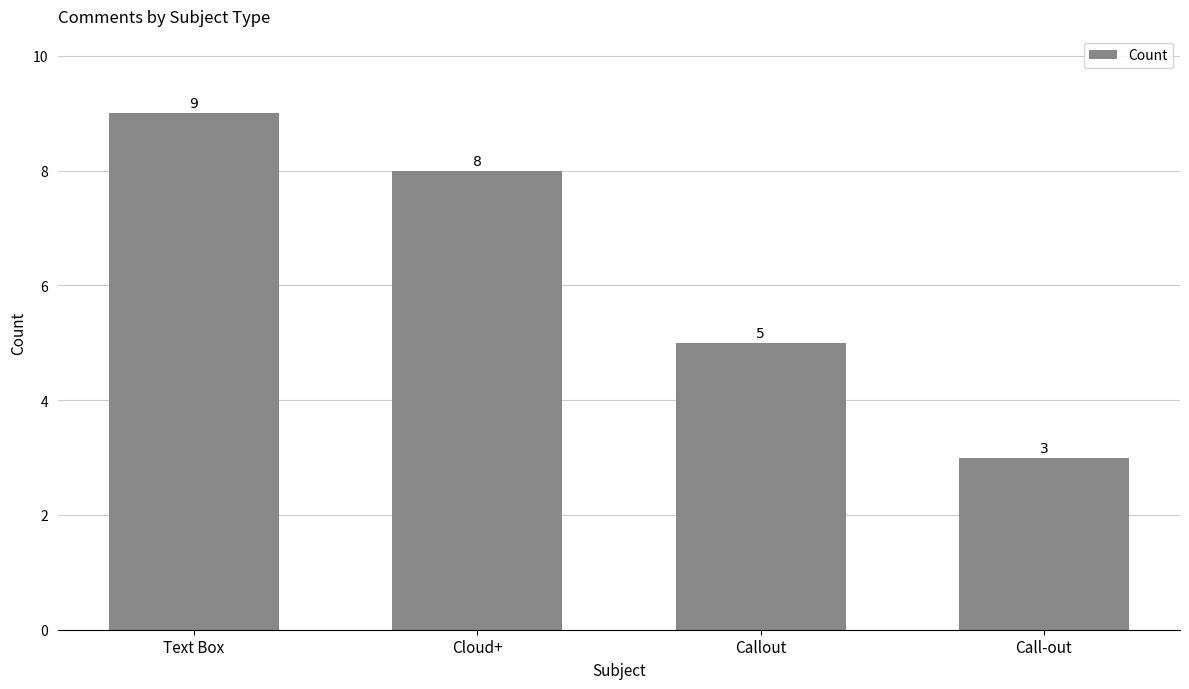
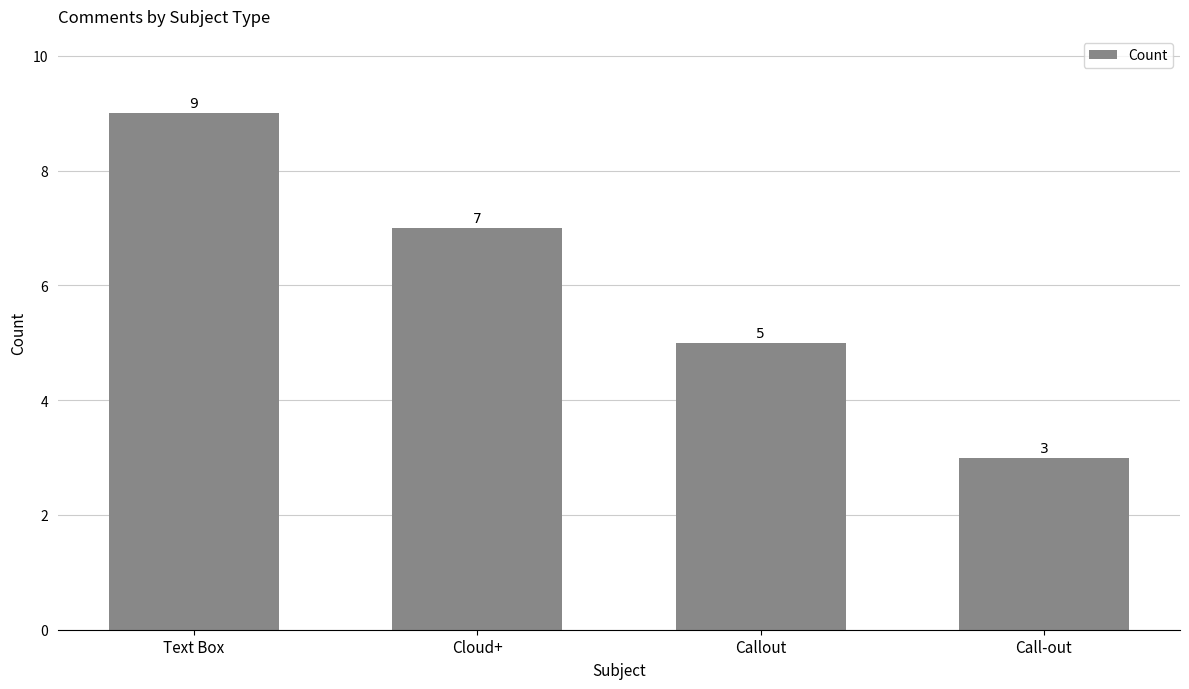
  {
    "Text Box": 9,
-   "Cloud+": 8,
+   "Cloud+": 7,
    "Callout": 5,
    "Call-out": 3
  }
